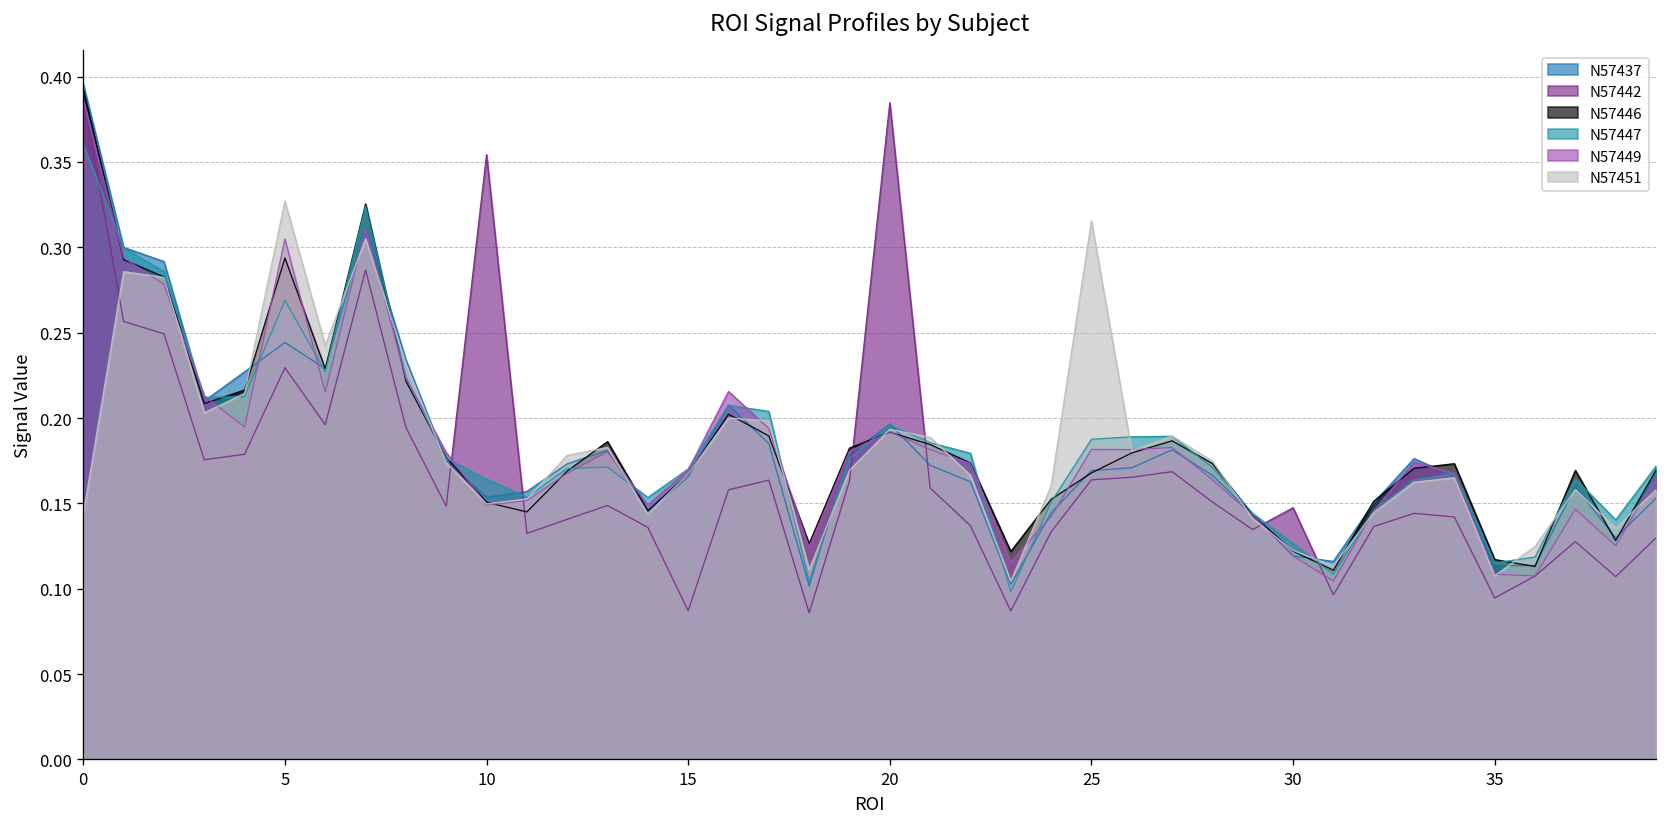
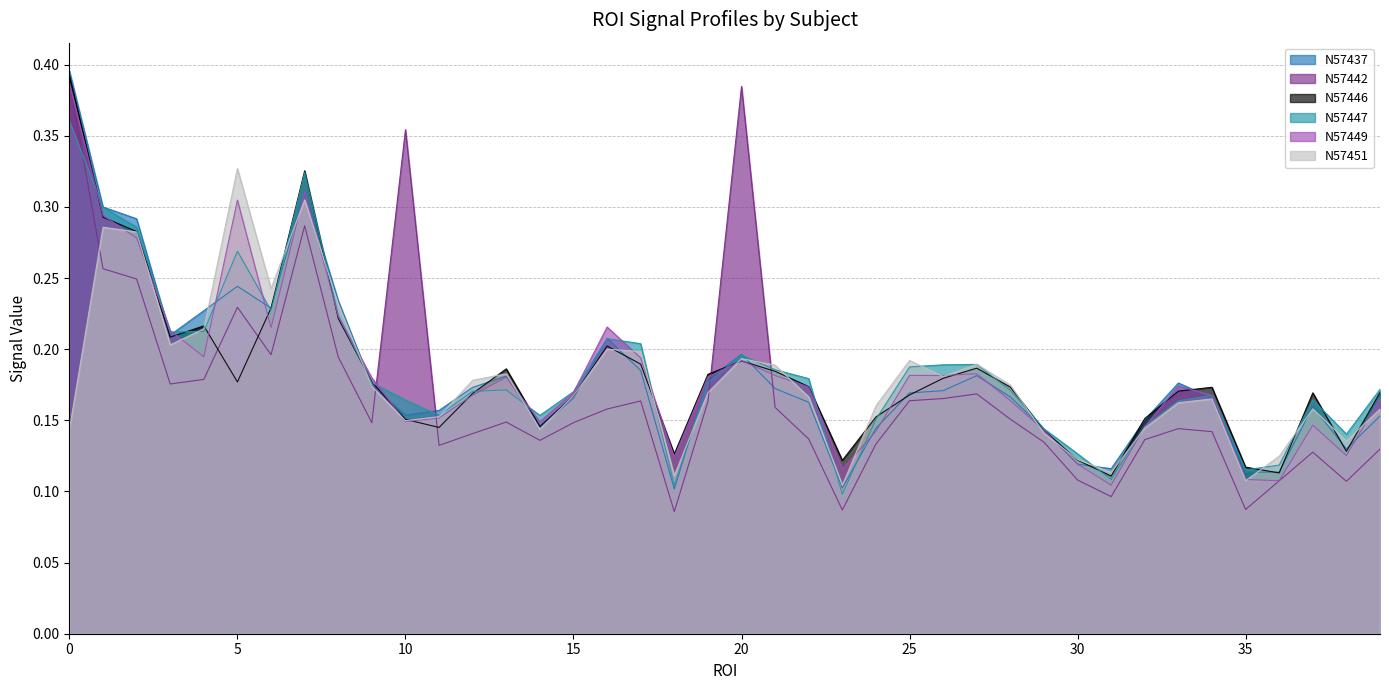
  {
    "N57442": {
      "0": 0.389,
      "5": 0.229,
      "10": 0.354,
-     "15": 0.087,
+     "15": 0.148,
      "20": 0.385,
      "25": 0.164,
-     "30": 0.147,
-     "35": 0.095
+     "30": 0.108,
+     "35": 0.087
    },
    "N57446": {
      "0": 0.393,
-     "5": 0.294,
+     "5": 0.177,
      "35": 0.117
    },
    "N57449": {
      "0": 0.387,
      "5": 0.305,
      "25": 0.182
    },
    "N57451": {
      "0": 0.143,
      "5": 0.327,
-     "25": 0.315
+     "25": 0.192
    }
  }
